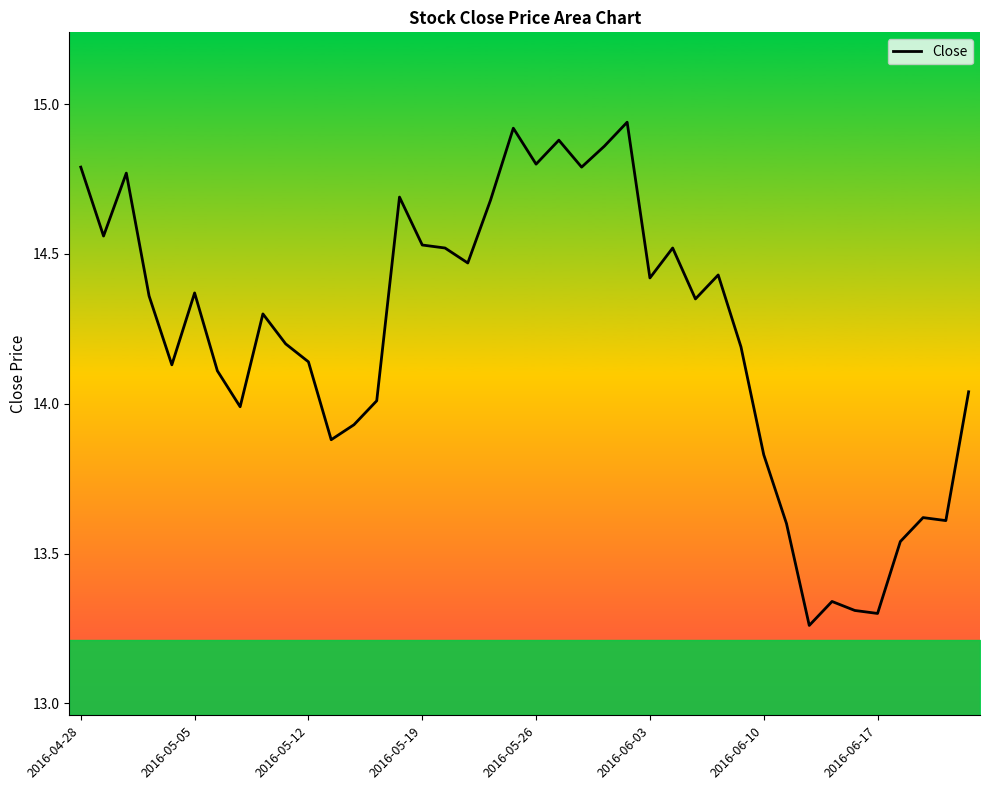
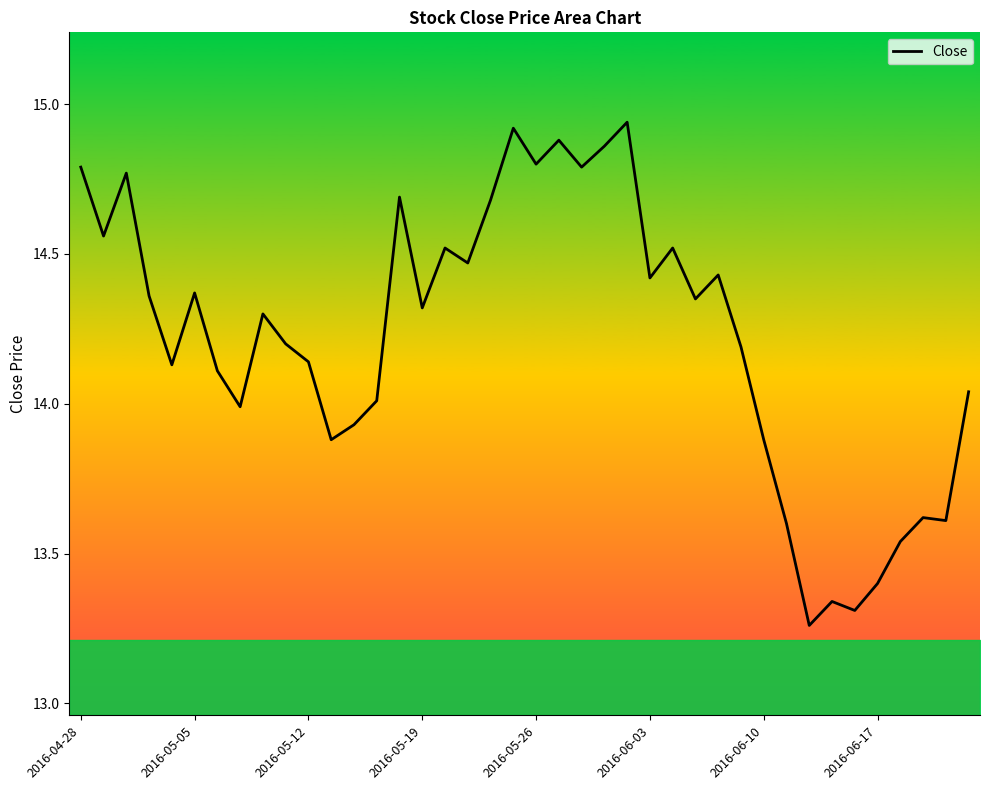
  {
    "Close": {
      "2016-04-28": 14.79,
      "2016-05-05": 14.37,
      "2016-05-12": 14.14,
-     "2016-05-19": 14.53,
+     "2016-05-19": 14.32,
      "2016-05-26": 14.80,
      "2016-06-03": 14.42,
-     "2016-06-10": 13.83,
-     "2016-06-17": 13.3
+     "2016-06-10": 13.88,
+     "2016-06-17": 13.4
    }
  }
